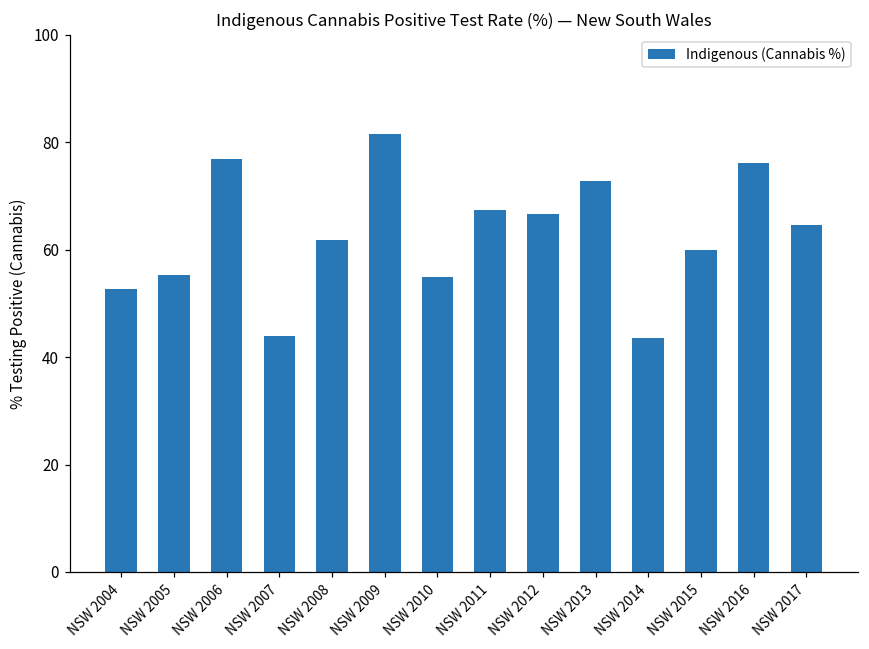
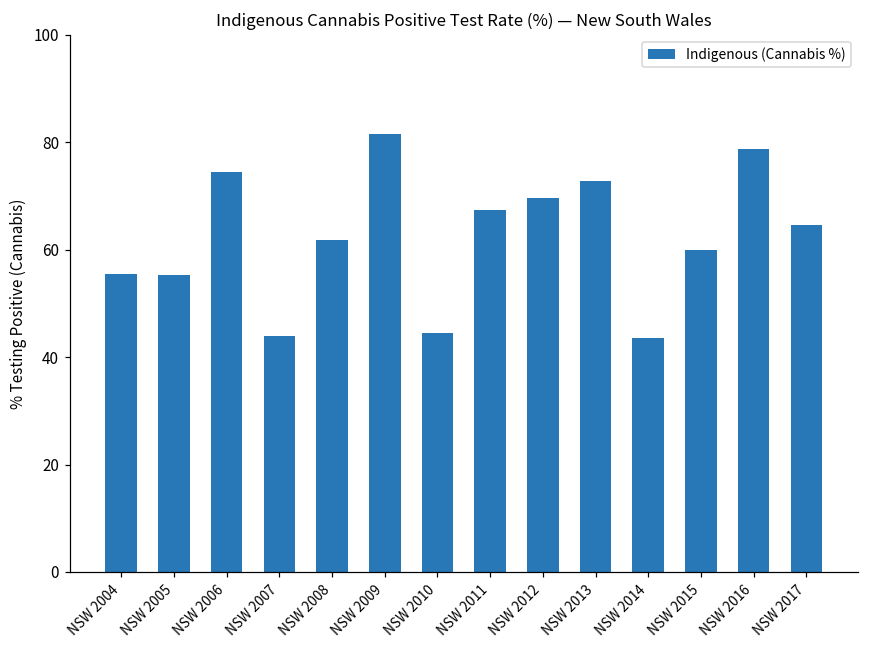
  {
-   "NSW 2004": 53,
+   "NSW 2004": 55,
    "NSW 2005": 55,
-   "NSW 2006": 77,
+   "NSW 2006": 74,
    "NSW 2007": 44,
    "NSW 2008": 62,
    "NSW 2009": 82,
-   "NSW 2010": 55,
+   "NSW 2010": 44,
    "NSW 2011": 67,
-   "NSW 2012": 67,
+   "NSW 2012": 70,
    "NSW 2013": 73,
    "NSW 2014": 44,
    "NSW 2015": 60,
-   "NSW 2016": 76,
+   "NSW 2016": 79,
    "NSW 2017": 65
  }
